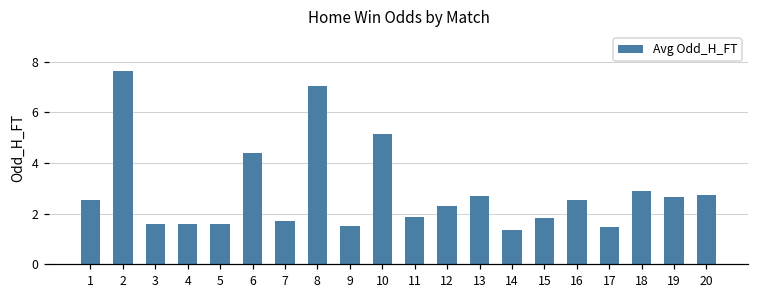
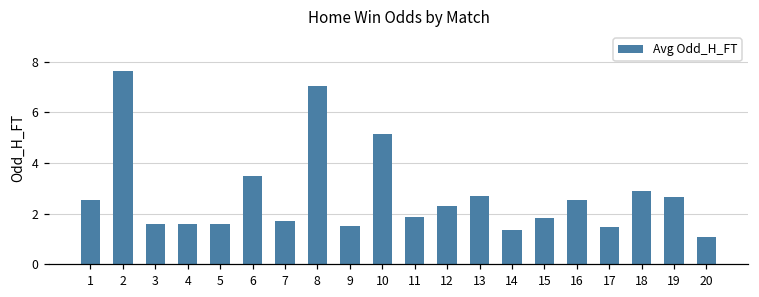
  {
    "1": 2.5,
    "2": 7.6,
    "3": 1.6,
    "4": 1.6,
    "5": 1.6,
-   "6": 4.4,
+   "6": 3.5,
    "7": 1.7,
    "8": 7.0,
    "9": 1.5,
    "10": 5.2,
    "11": 1.9,
    "12": 2.3,
    "13": 2.7,
    "14": 1.3,
    "15": 1.8,
    "16": 2.5,
    "17": 1.5,
    "18": 2.9,
    "19": 2.7,
-   "20": 2.7
+   "20": 1.1
  }
